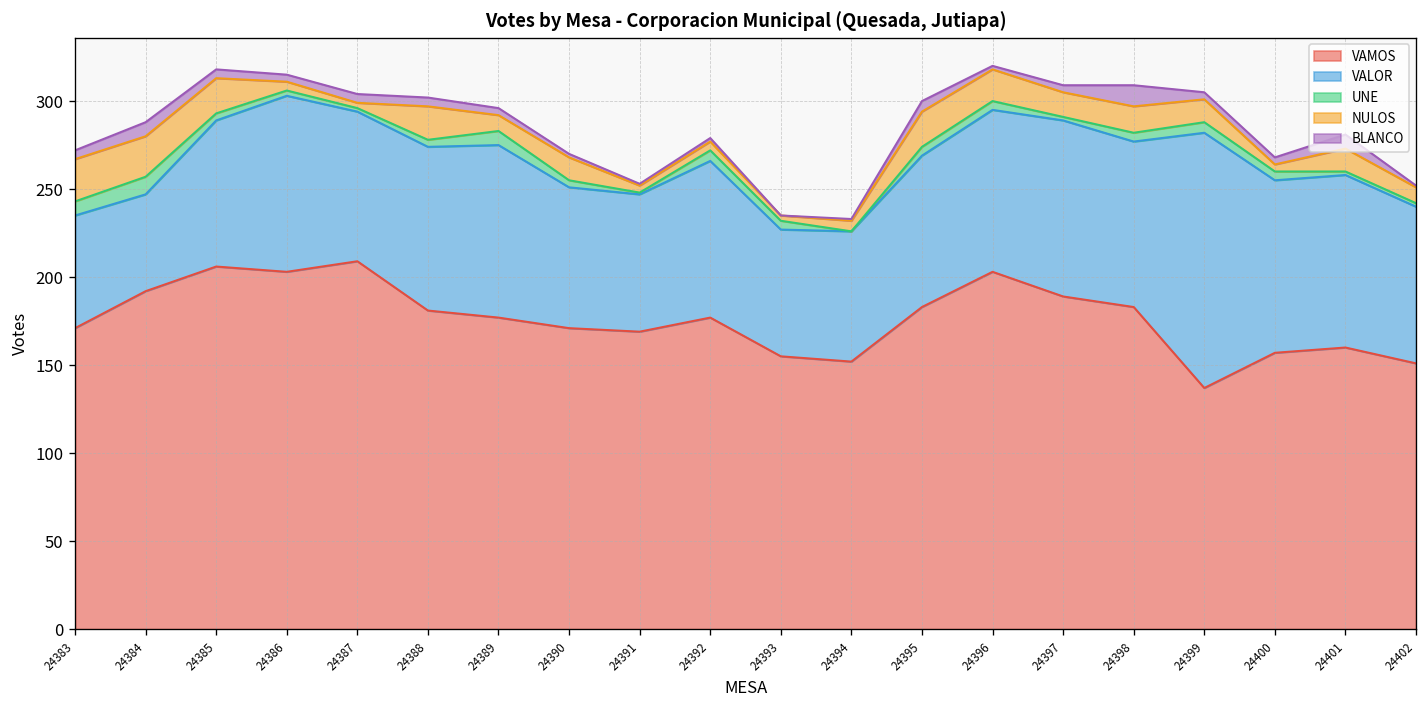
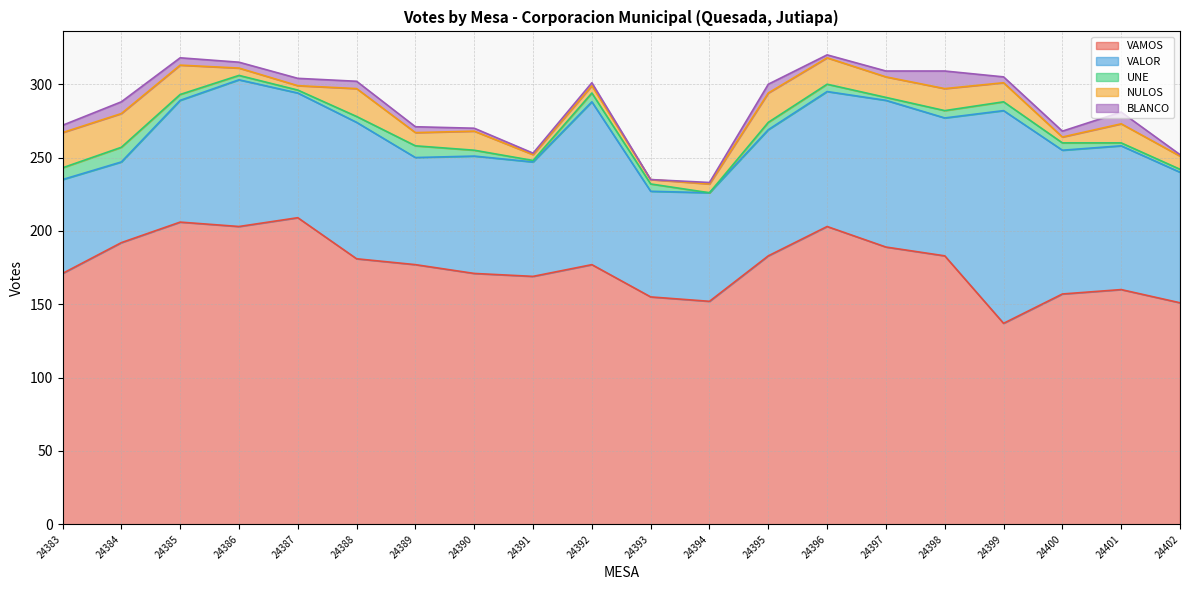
  {
    "VAMOS": {
      "24383": 171,
      "24384": 192,
      "24385": 206,
      "24386": 203,
      "24387": 209,
      "24388": 181,
      "24389": 177,
      "24390": 171,
      "24391": 169,
      "24392": 177,
      "24393": 155,
      "24394": 152,
      "24395": 183,
      "24396": 203,
      "24397": 189,
      "24398": 183,
      "24399": 137,
      "24400": 157,
      "24401": 160,
      "24402": 151
    },
    "VALOR": {
      "24383": 64,
      "24384": 55,
      "24385": 83,
      "24386": 100,
      "24387": 85,
      "24388": 93,
-     "24389": 98,
+     "24389": 73,
      "24390": 80,
-     "24392": 89,
+     "24392": 111,
      "24393": 72,
      "24395": 86,
      "24396": 92,
      "24397": 100,
      "24398": 94,
      "24399": 145,
      "24400": 98,
      "24401": 98,
      "24402": 89
    },
    "UNE": {
      "24383": 8,
      "24384": 10,
      "24385": 4,
      "24386": 3,
      "24387": 2,
      "24388": 4,
      "24389": 8,
      "24390": 4,
      "24392": 6,
      "24393": 5,
      "24395": 5,
      "24396": 5,
      "24397": 2,
      "24398": 5,
      "24399": 6,
      "24400": 5,
      "24401": 2,
      "24402": 2
    },
    "NULOS": {
      "24383": 24,
      "24384": 23,
      "24385": 20,
      "24386": 5,
      "24387": 3,
      "24388": 19,
      "24389": 9,
      "24390": 13,
      "24392": 5,
      "24395": 20,
      "24396": 18,
      "24397": 14,
      "24398": 15,
      "24399": 13,
      "24400": 4,
      "24401": 13
    },
    "BLANCO": {
      "24383": 5,
      "24384": 8,
      "24385": 5,
      "24386": 4,
      "24387": 5,
      "24388": 5,
      "24389": 4,
      "24390": 2,
      "24392": 2,
      "24395": 6,
      "24396": 2,
      "24397": 4,
      "24398": 12,
      "24399": 4,
      "24400": 4
    }
  }
